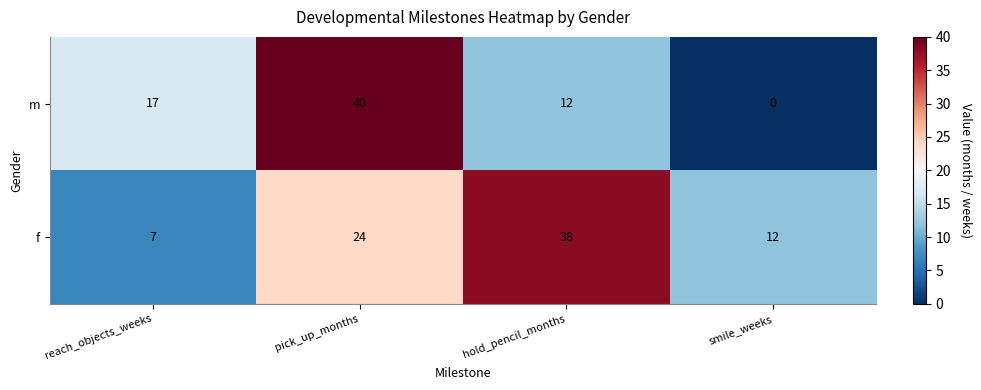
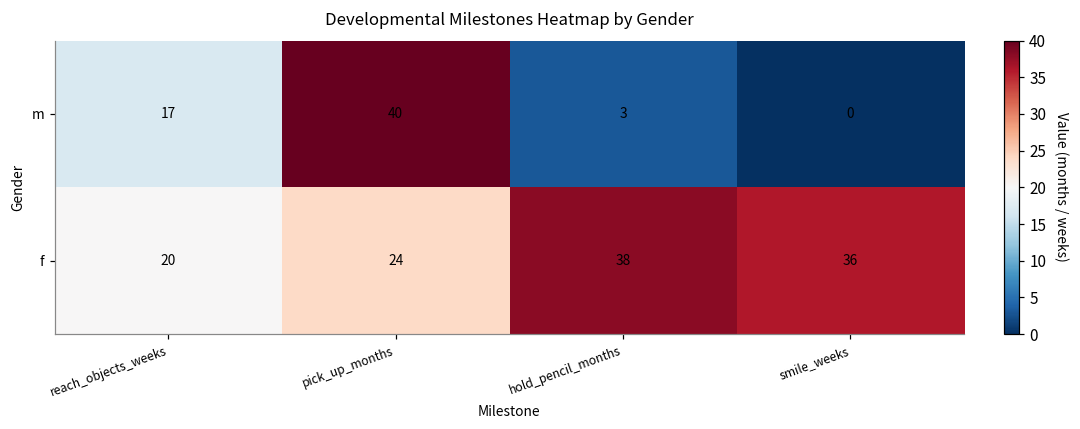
  {
    "m": {
      "reach_objects_weeks": 17,
      "pick_up_months": 40,
-     "hold_pencil_months": 12,
+     "hold_pencil_months": 3,
      "smile_weeks": 0
    },
    "f": {
-     "reach_objects_weeks": 7,
+     "reach_objects_weeks": 20,
      "pick_up_months": 24,
      "hold_pencil_months": 38,
-     "smile_weeks": 12
+     "smile_weeks": 36
    }
  }
